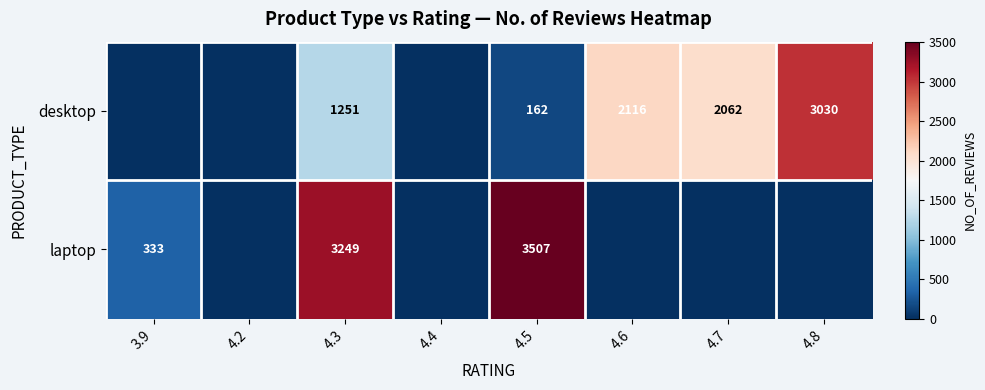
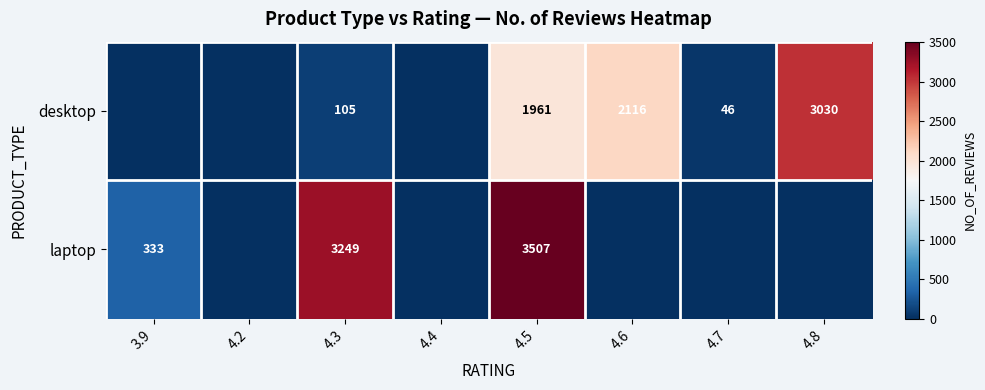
  {
    "desktop": {
-     "4.3": 1251,
-     "4.5": 162,
+     "4.3": 105,
+     "4.5": 1961,
      "4.6": 2116,
-     "4.7": 2062,
+     "4.7": 46,
      "4.8": 3030
    },
    "laptop": {
      "3.9": 333,
      "4.3": 3249,
      "4.5": 3507
    }
  }
